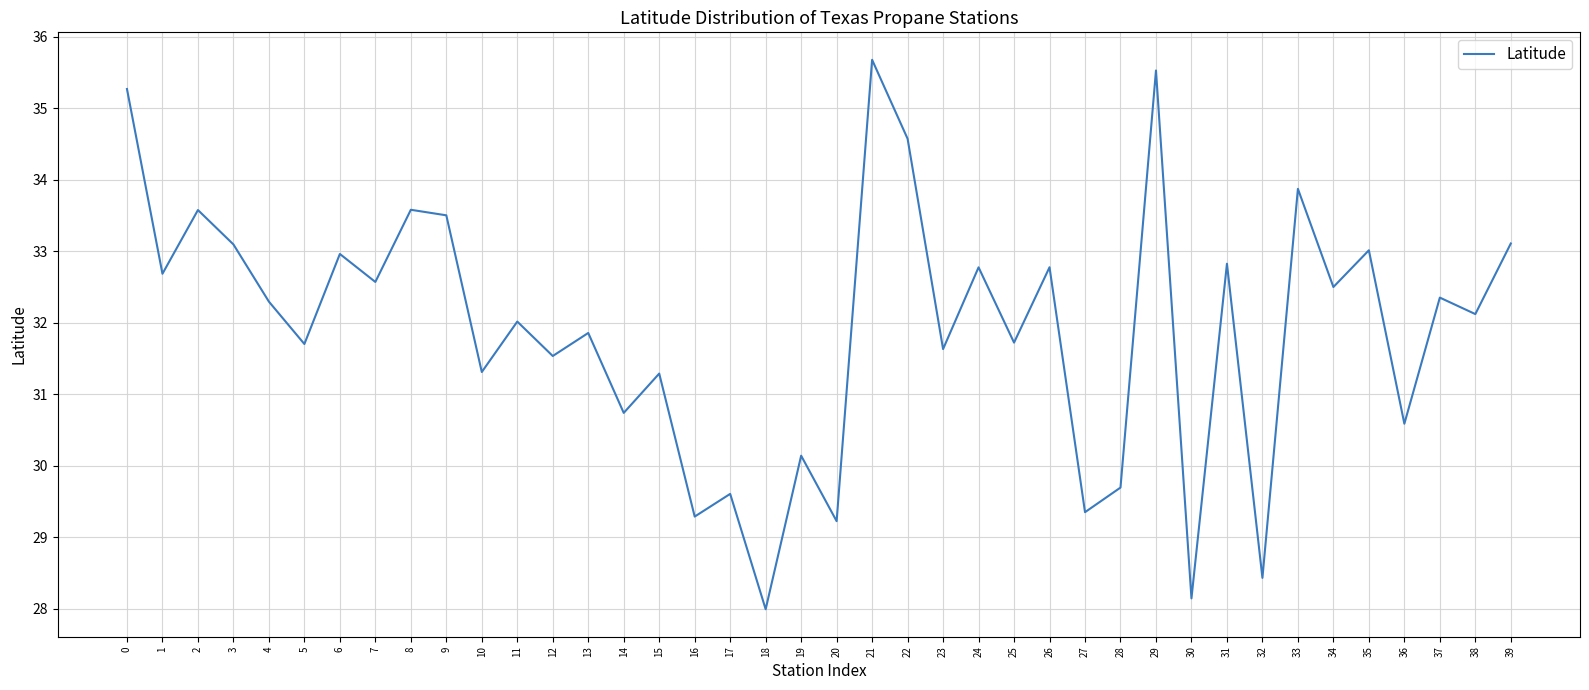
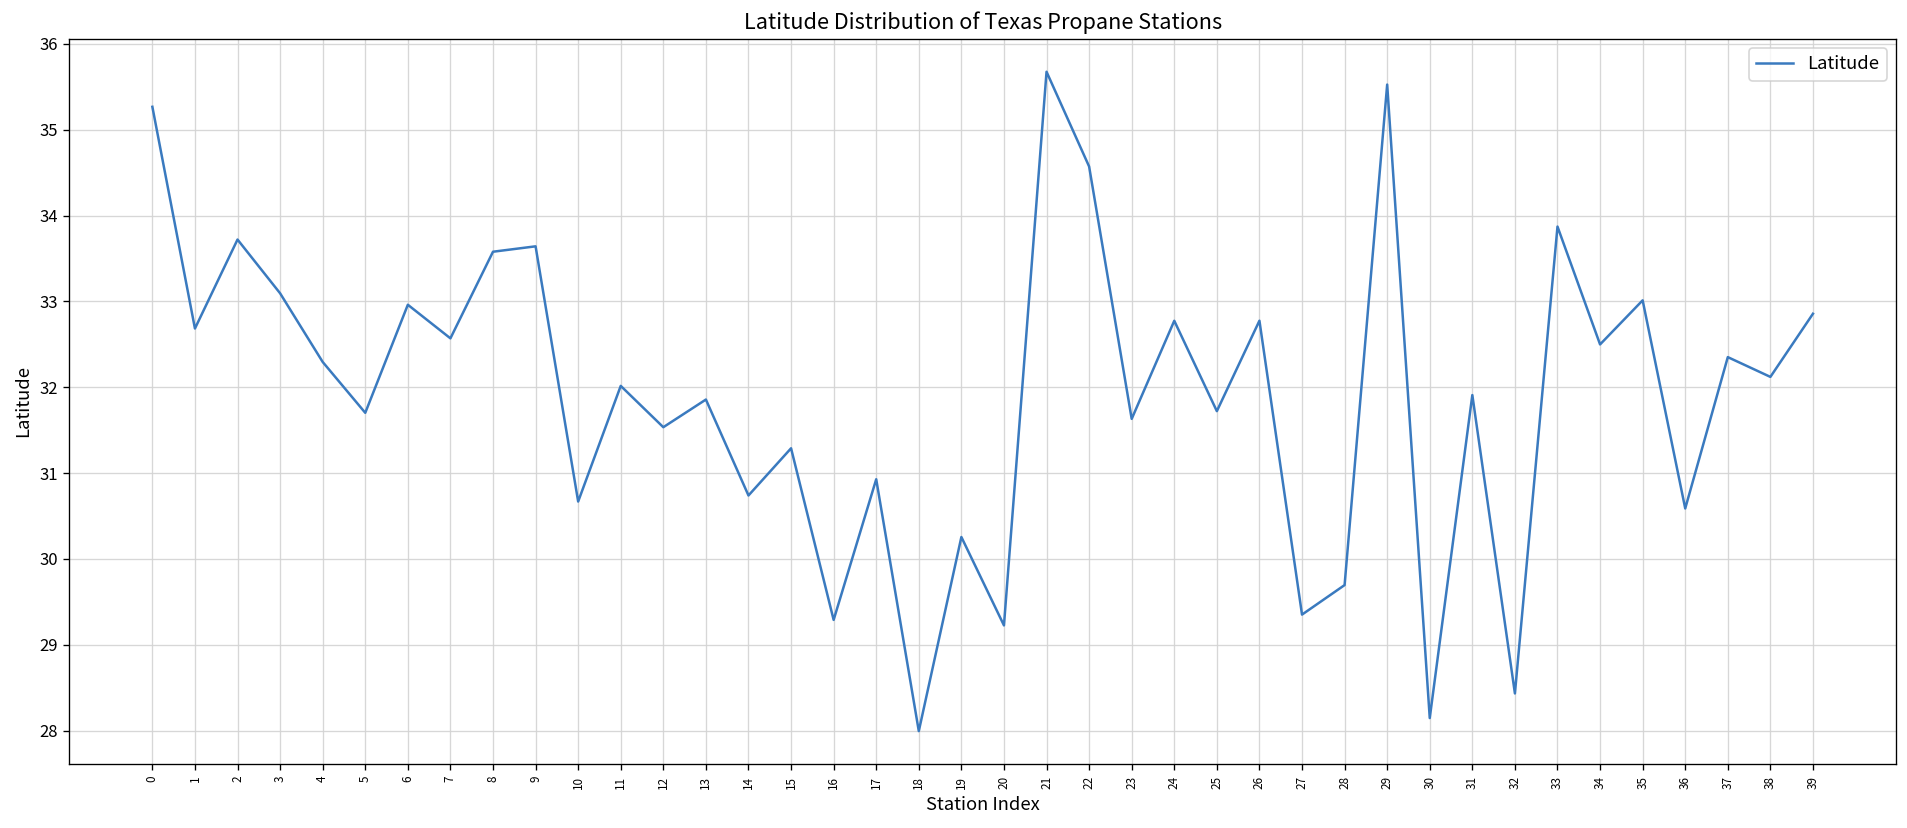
  {
    "0": 35.3,
    "1": 32.7,
-   "2": 33.6,
+   "2": 33.7,
    "3": 33.1,
    "4": 32.3,
    "5": 31.7,
    "6": 33.0,
    "7": 32.6,
    "8": 33.6,
-   "9": 33.5,
-   "10": 31.3,
+   "9": 33.6,
+   "10": 30.7,
    "11": 32.0,
    "12": 31.5,
    "13": 31.9,
    "14": 30.7,
    "15": 31.3,
    "16": 29.3,
-   "17": 29.6,
+   "17": 30.9,
    "18": 28.0,
-   "19": 30.1,
+   "19": 30.3,
    "20": 29.2,
    "21": 35.7,
    "22": 34.6,
    "23": 31.6,
    "24": 32.8,
    "25": 31.7,
    "26": 32.8,
    "27": 29.4,
    "28": 29.7,
    "29": 35.5,
    "30": 28.1,
-   "31": 32.8,
+   "31": 31.9,
    "32": 28.4,
    "33": 33.9,
    "34": 32.5,
    "35": 33.0,
    "36": 30.6,
    "37": 32.4,
    "38": 32.1,
-   "39": 33.1
+   "39": 32.9
  }
